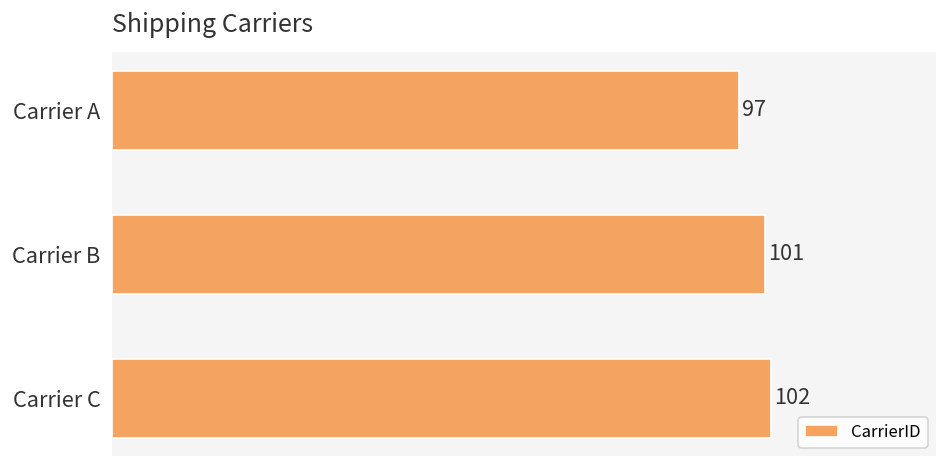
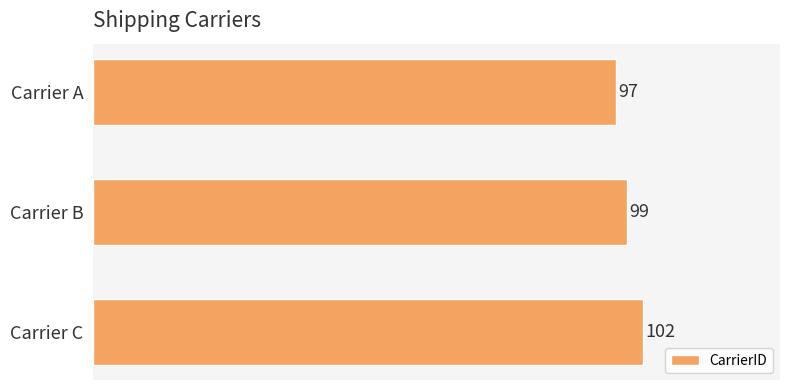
  {
    "Carrier A": 97,
-   "Carrier B": 101,
+   "Carrier B": 99,
    "Carrier C": 102
  }
